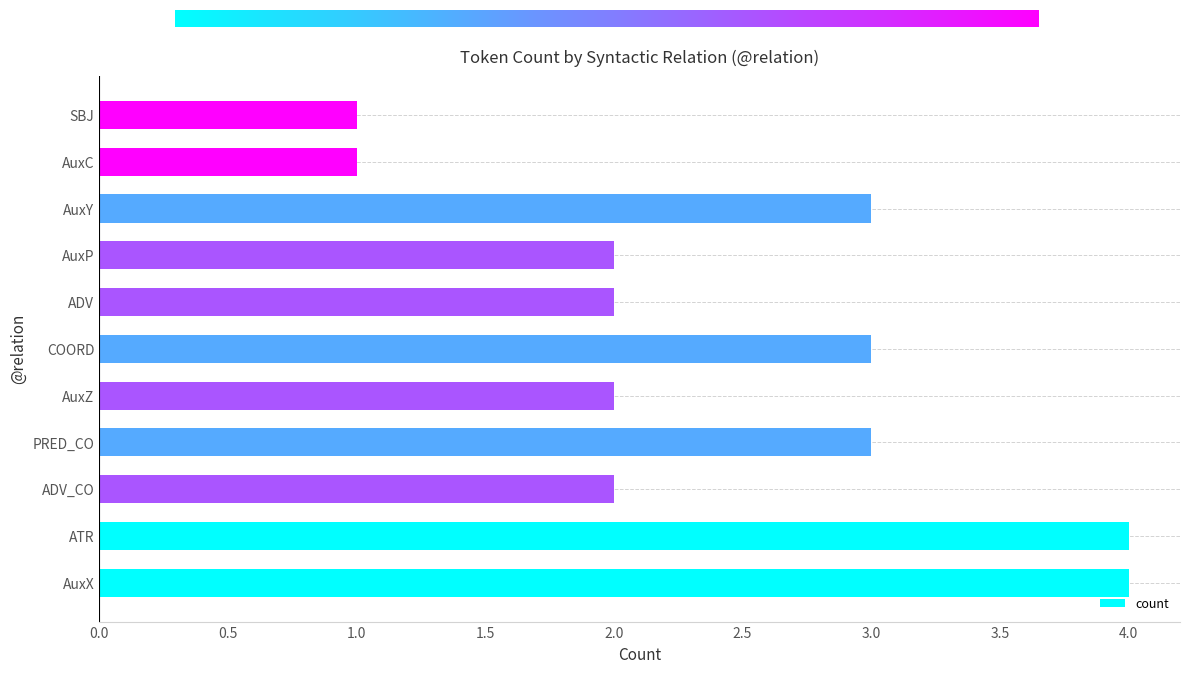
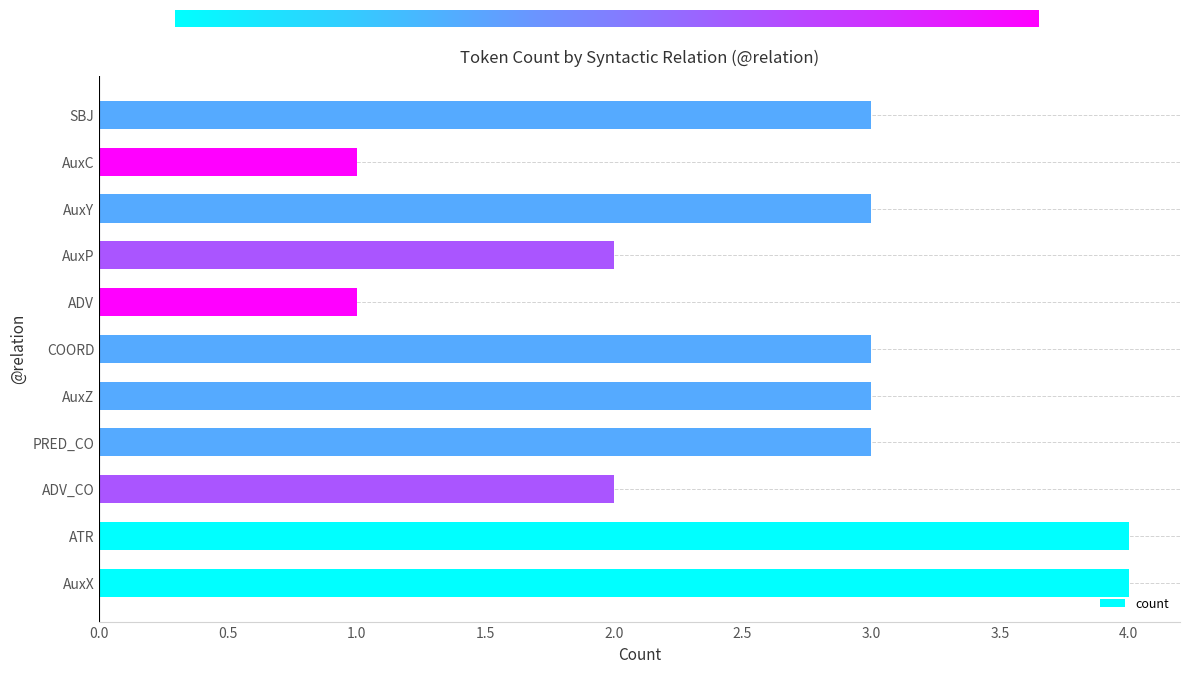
  {
-   "SBJ": 1,
+   "SBJ": 3,
    "AuxC": 1,
    "AuxY": 3,
    "AuxP": 2,
-   "ADV": 2,
+   "ADV": 1,
    "COORD": 3,
-   "AuxZ": 2,
+   "AuxZ": 3,
    "PRED_CO": 3,
    "ADV_CO": 2,
    "ATR": 4,
    "AuxX": 4
  }
